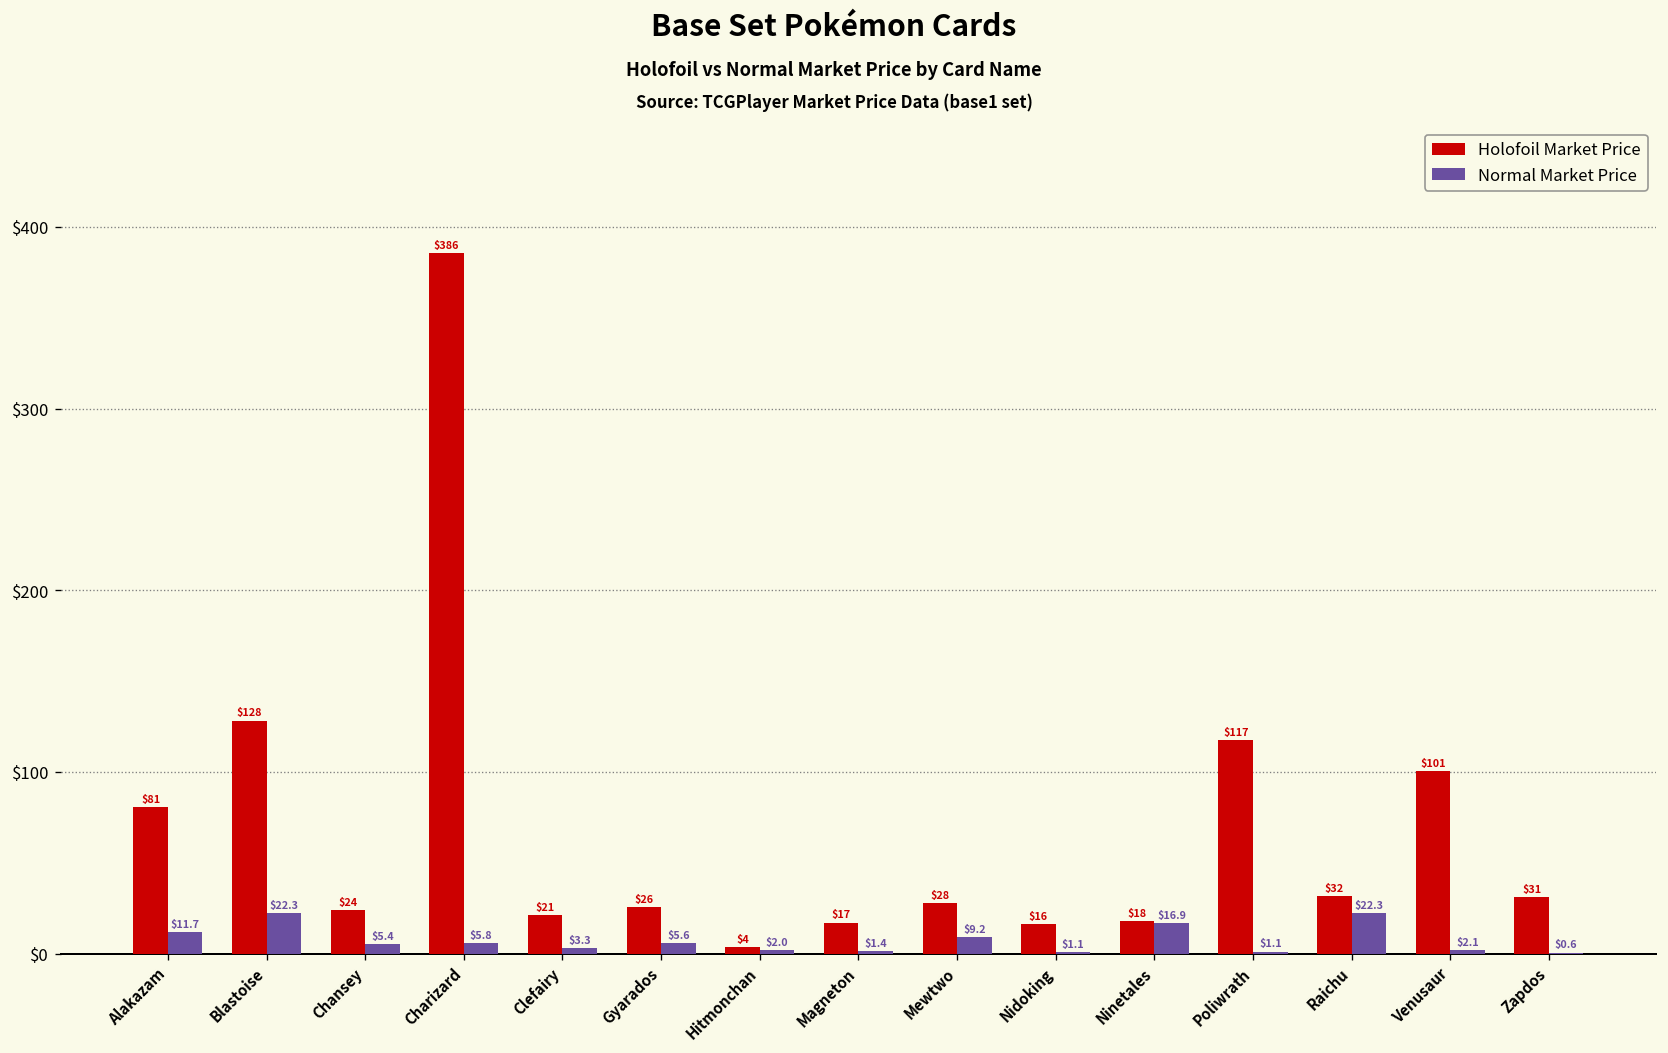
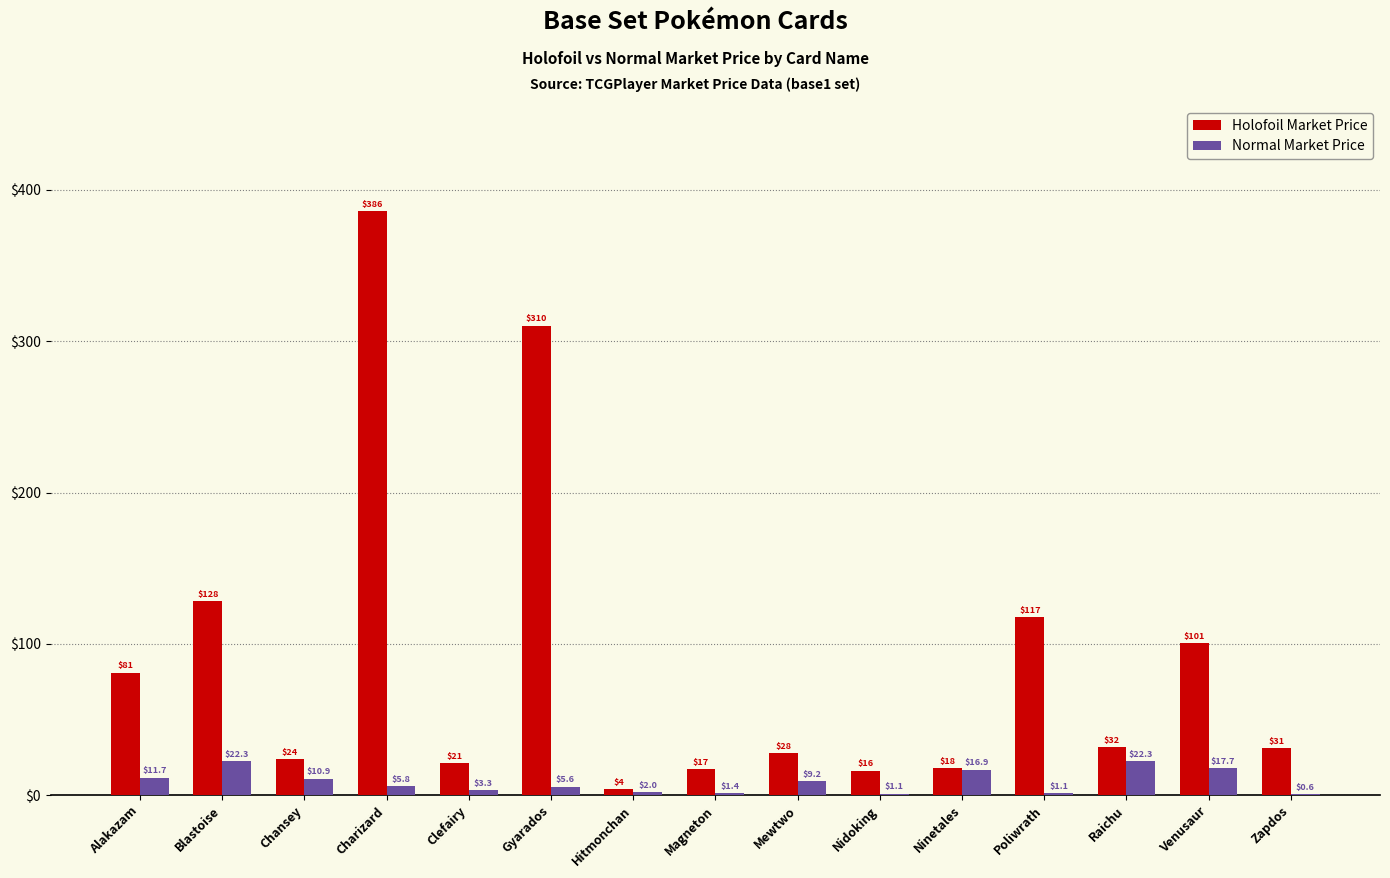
  {
    "Holofoil Market Price": {
      "Alakazam": "$81",
      "Blastoise": "$128",
      "Chansey": "$24",
      "Charizard": "$386",
      "Clefairy": "$21",
-     "Gyarados": "$26",
+     "Gyarados": "$310",
      "Hitmonchan": "$4",
      "Magneton": "$17",
      "Mewtwo": "$28",
      "Nidoking": "$16",
      "Ninetales": "$18",
      "Poliwrath": "$117",
      "Raichu": "$32",
      "Venusaur": "$101",
      "Zapdos": "$31"
    },
    "Normal Market Price": {
      "Alakazam": "$11.7",
      "Blastoise": "$22.3",
-     "Chansey": "$5.4",
+     "Chansey": "$10.9",
      "Charizard": "$5.8",
      "Clefairy": "$3.3",
      "Gyarados": "$5.6",
      "Hitmonchan": "$2.0",
      "Magneton": "$1.4",
      "Mewtwo": "$9.2",
      "Nidoking": "$1.1",
      "Ninetales": "$16.9",
      "Poliwrath": "$1.1",
      "Raichu": "$22.3",
-     "Venusaur": "$2.1",
+     "Venusaur": "$17.7",
      "Zapdos": "$0.6"
    }
  }
